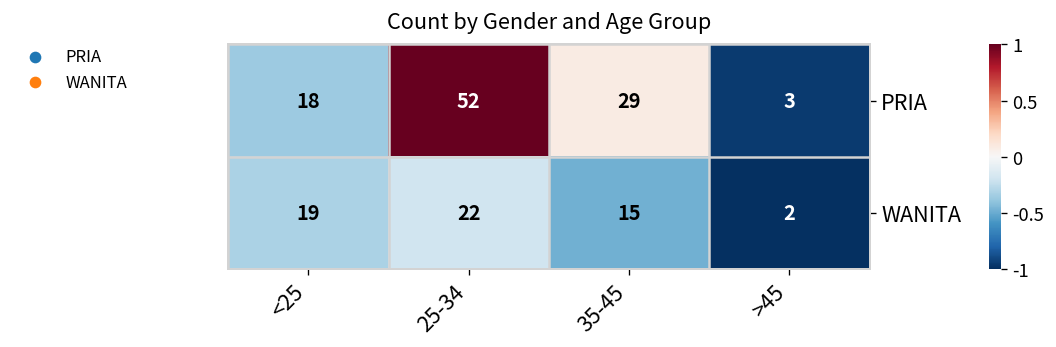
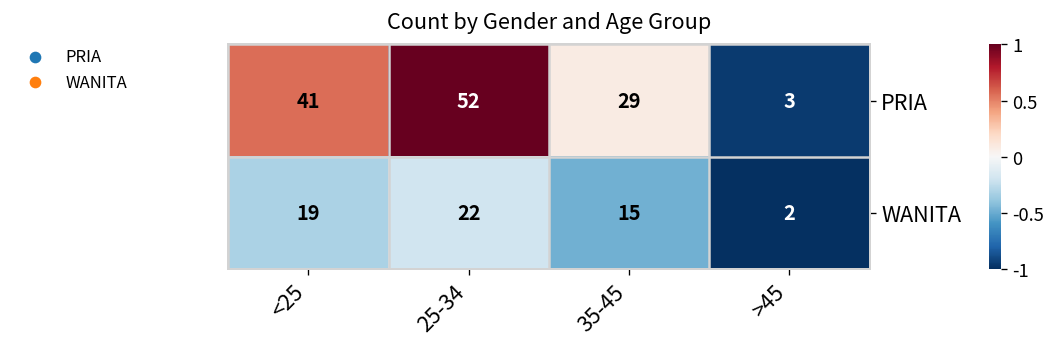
  {
    "PRIA": {
-     "<25": 18,
+     "<25": 41,
      "25-34": 52,
      "35-45": 29,
      ">45": 3
    },
    "WANITA": {
      "<25": 19,
      "25-34": 22,
      "35-45": 15,
      ">45": 2
    }
  }
